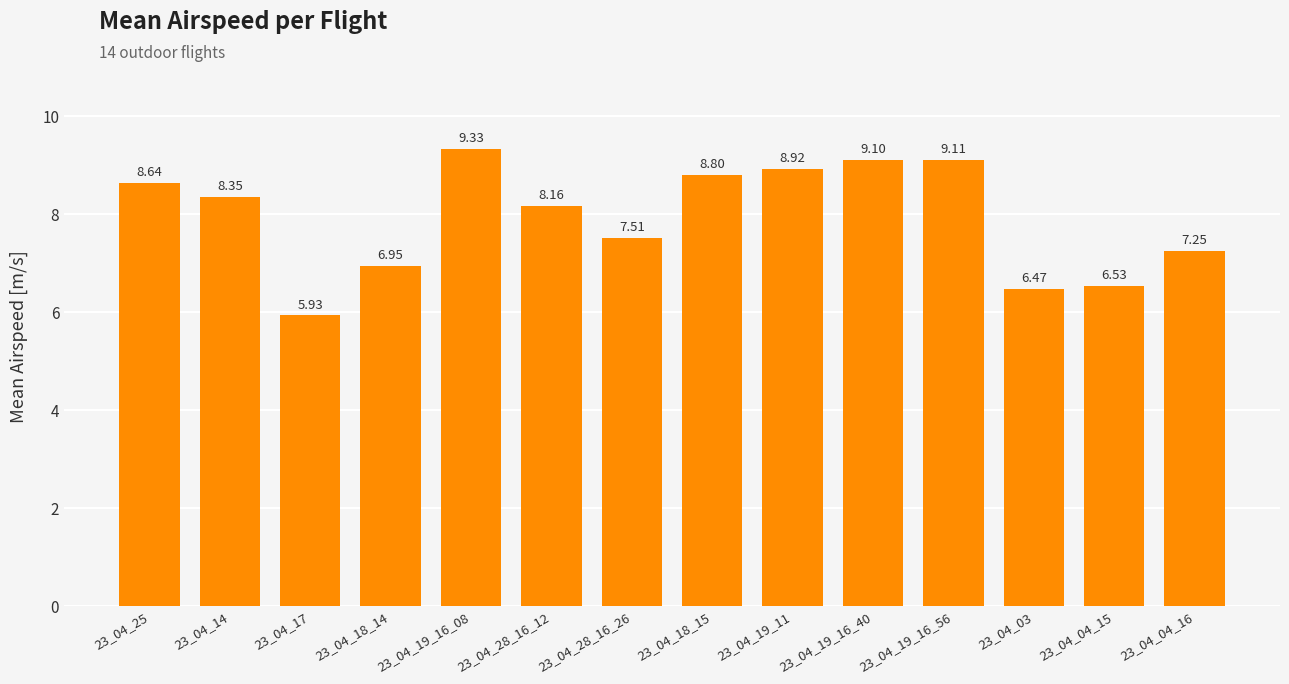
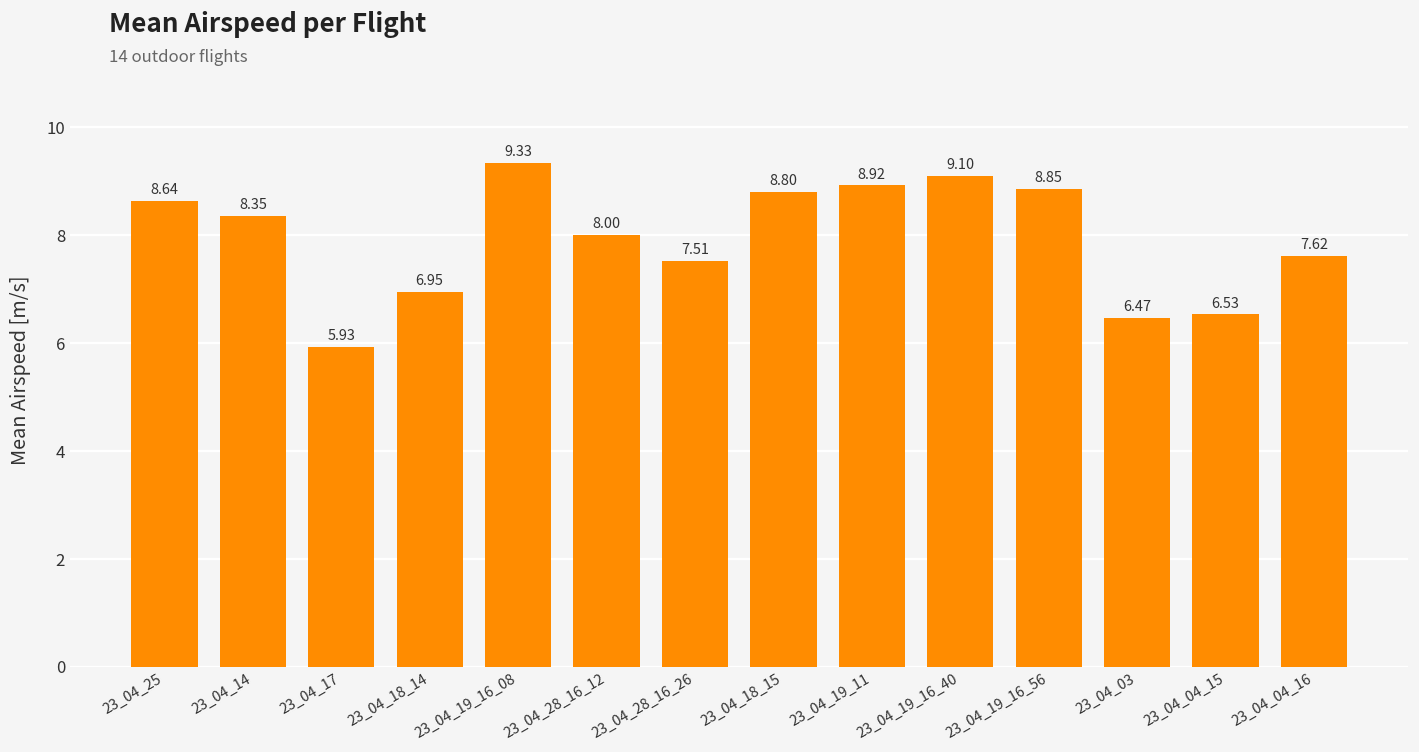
  {
    "23_04_25": 8.64,
    "23_04_14": 8.35,
    "23_04_17": 5.93,
    "23_04_18_14": 6.95,
    "23_04_19_16_08": 9.33,
-   "23_04_28_16_12": 8.16,
+   "23_04_28_16_12": 8.00,
    "23_04_28_16_26": 7.51,
    "23_04_18_15": 8.80,
    "23_04_19_11": 8.92,
    "23_04_19_16_40": 9.10,
-   "23_04_19_16_56": 9.11,
+   "23_04_19_16_56": 8.85,
    "23_04_03": 6.47,
    "23_04_04_15": 6.53,
-   "23_04_04_16": 7.25
+   "23_04_04_16": 7.62
  }
